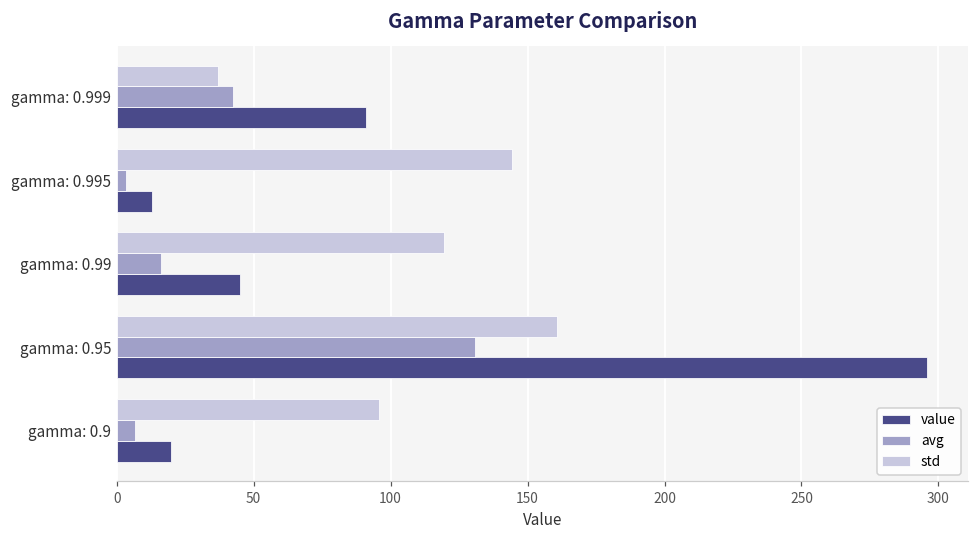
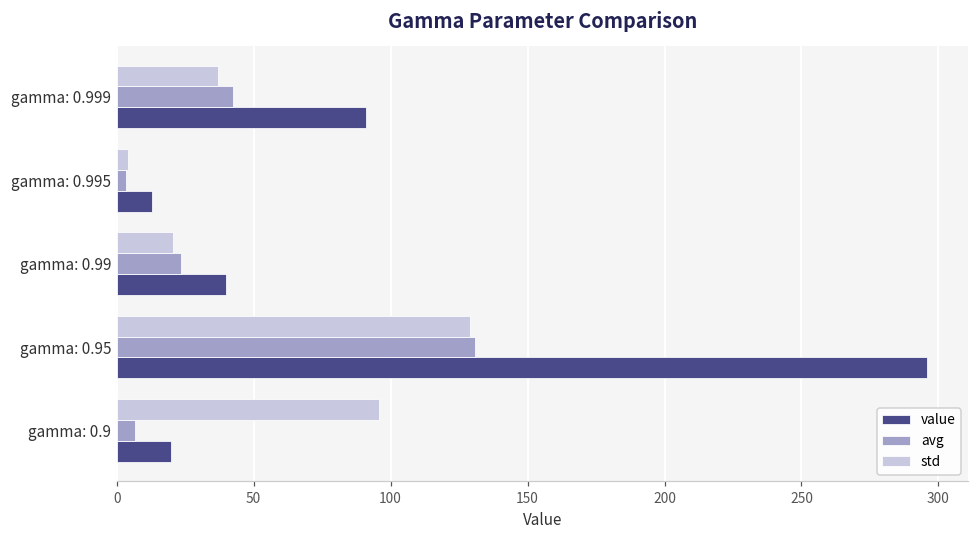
  {
    "value": {
      "gamma: 0.999": 91,
      "gamma: 0.995": 13,
-     "gamma: 0.99": 45,
+     "gamma: 0.99": 40,
      "gamma: 0.95": 296,
      "gamma: 0.9": 20
    },
    "avg": {
      "gamma: 0.999": 42,
      "gamma: 0.995": 4,
-     "gamma: 0.99": 16,
+     "gamma: 0.99": 24,
      "gamma: 0.95": 131,
      "gamma: 0.9": 7
    },
    "std": {
      "gamma: 0.999": 37,
-     "gamma: 0.995": 144,
-     "gamma: 0.99": 119,
-     "gamma: 0.95": 161,
+     "gamma: 0.995": 4,
+     "gamma: 0.99": 20,
+     "gamma: 0.95": 129,
      "gamma: 0.9": 96
    }
  }
